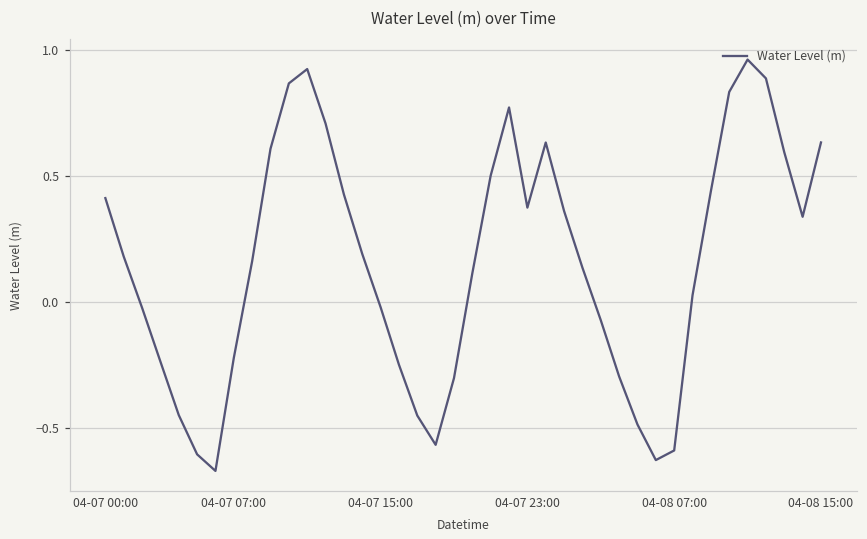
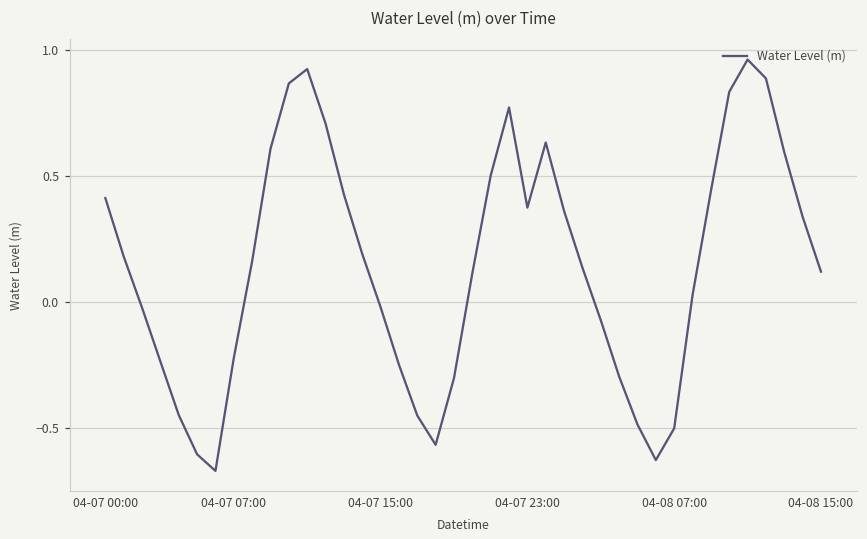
  {
    "04-07 00:00": 0.41,
    "04-07 07:00": -0.22,
    "04-07 15:00": -0.02,
    "04-07 23:00": 0.38,
-   "04-08 07:00": -0.59,
-   "04-08 15:00": 0.63
+   "04-08 07:00": -0.50,
+   "04-08 15:00": 0.12
  }
